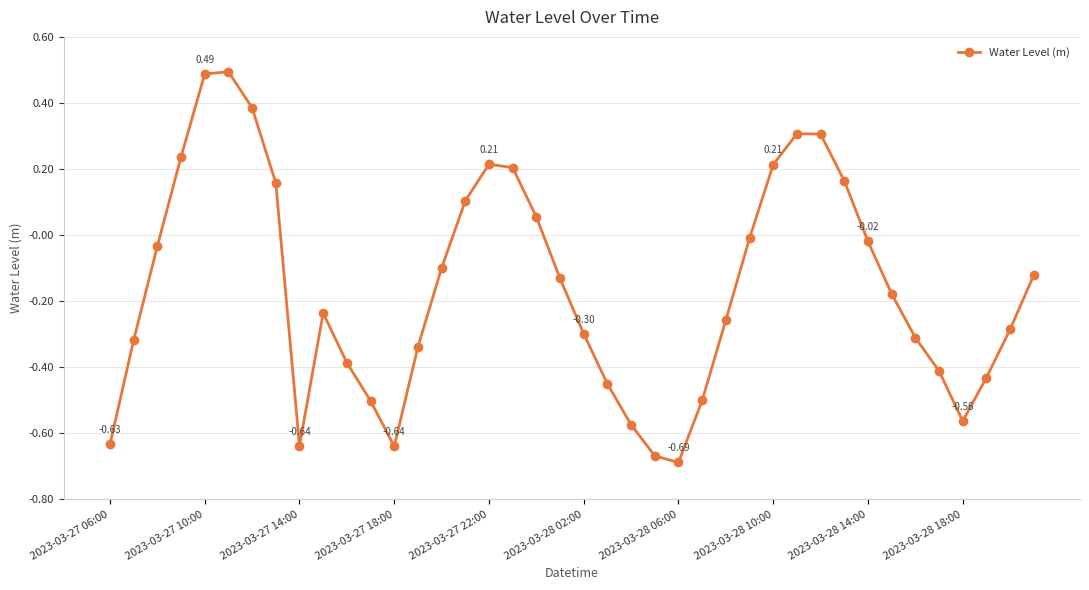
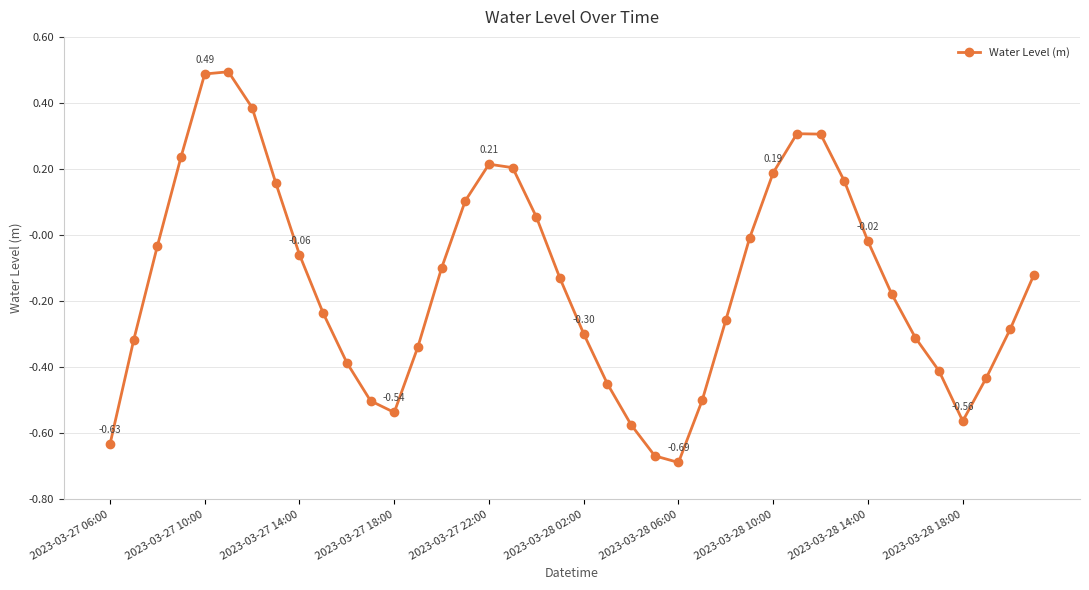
  {
    "2023-03-27 06:00": -0.63,
    "2023-03-27 10:00": 0.49,
-   "2023-03-27 14:00": -0.64,
-   "2023-03-27 18:00": -0.64,
+   "2023-03-27 14:00": -0.06,
+   "2023-03-27 18:00": -0.54,
    "2023-03-27 22:00": 0.21,
    "2023-03-28 02:00": -0.30,
    "2023-03-28 06:00": -0.69,
-   "2023-03-28 10:00": 0.21,
+   "2023-03-28 10:00": 0.19,
    "2023-03-28 14:00": -0.02,
    "2023-03-28 18:00": -0.56
  }
